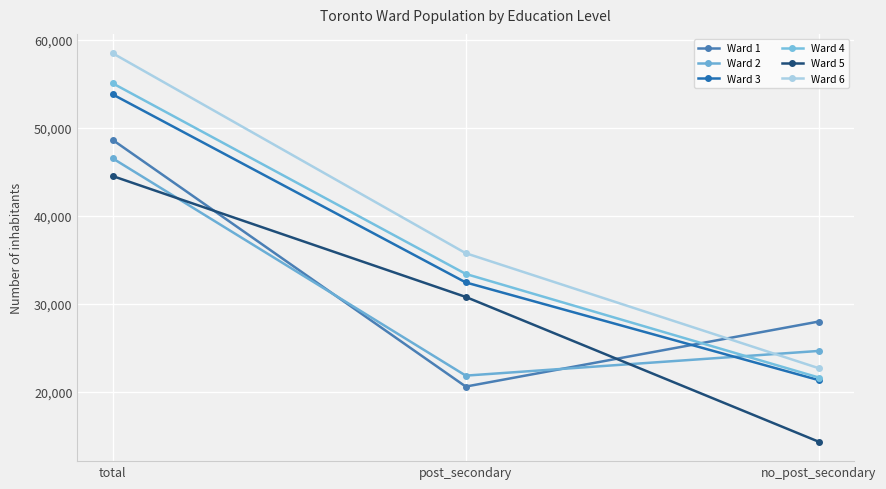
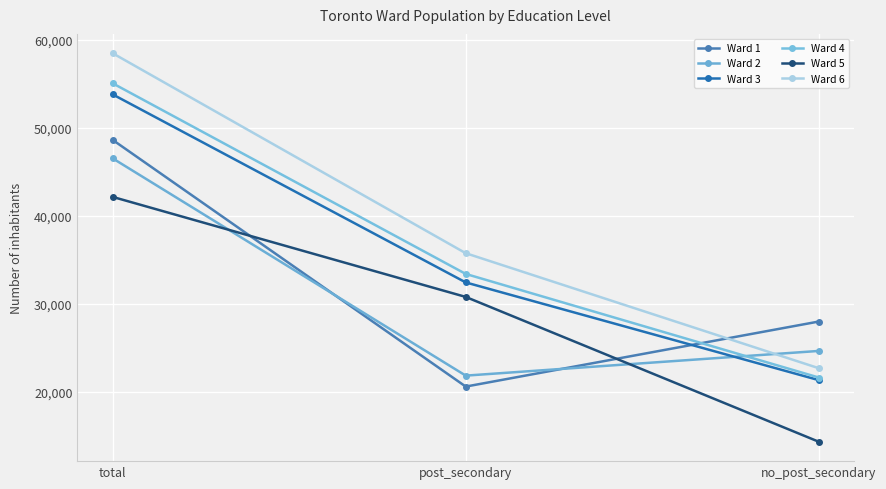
  {
    "Ward 5": {
-     "total": "45,000",
+     "total": "42,000",
      "post_secondary": "31,000",
      "no_post_secondary": "14,000"
    }
  }
